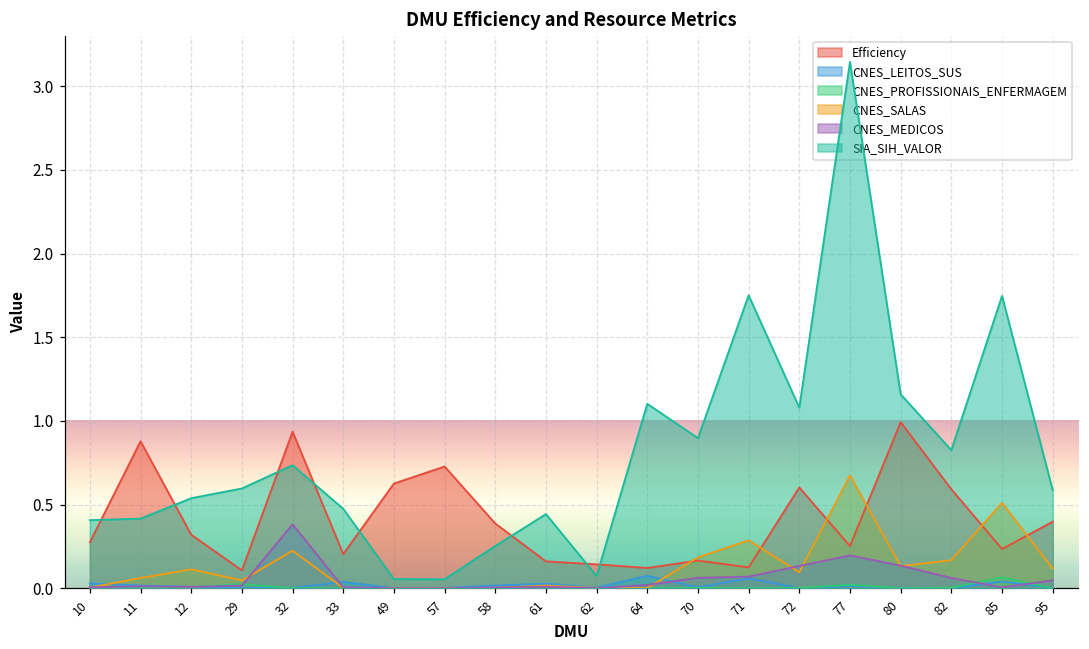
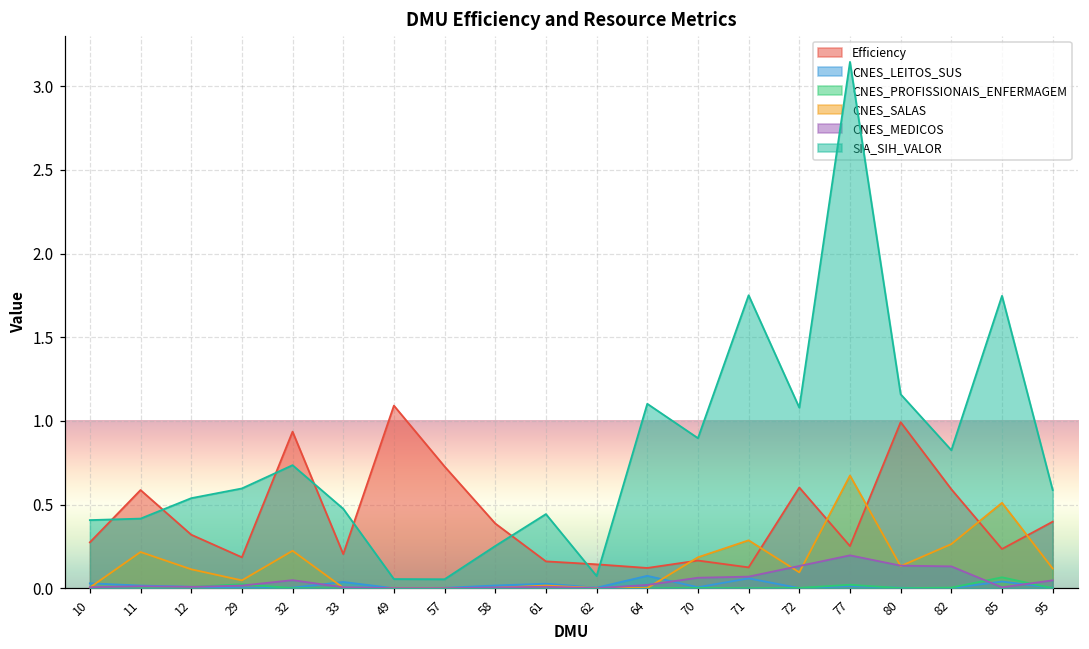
  {
    "Efficiency": {
      "10": 0.27,
-     "11": 0.88,
+     "11": 0.59,
      "12": 0.32,
-     "29": 0.11,
+     "29": 0.19,
      "32": 0.94,
      "33": 0.20,
-     "49": 0.63,
+     "49": 1.09,
      "57": 0.73,
      "58": 0.39,
      "61": 0.16,
      "62": 0.14,
      "64": 0.12,
      "70": 0.17,
      "71": 0.13,
      "72": 0.60,
      "77": 0.25,
      "80": 0.99,
      "82": 0.59,
      "85": 0.23,
      "95": 0.40
    },
    "CNES_SALAS": {
-     "11": 0.06,
+     "11": 0.22,
      "12": 0.11,
      "29": 0.05,
      "32": 0.22,
      "70": 0.19,
      "71": 0.29,
      "72": 0.10,
      "77": 0.67,
-     "82": 0.17,
+     "82": 0.26,
      "85": 0.51,
      "95": 0.12
    },
    "CNES_MEDICOS": {
-     "32": 0.38,
+     "32": 0.05,
      "64": 0.02,
      "70": 0.06,
      "72": 0.13,
      "77": 0.20,
-     "82": 0.06,
+     "82": 0.13,
      "85": 0.01,
      "95": 0.05
    }
  }
